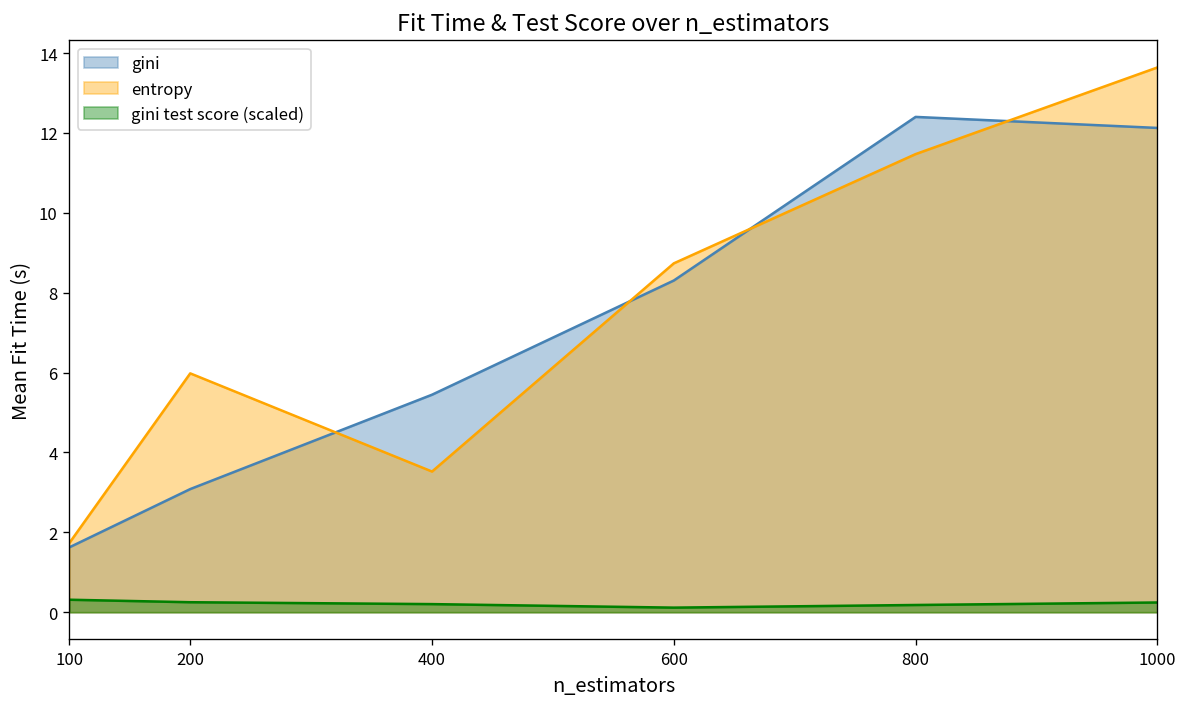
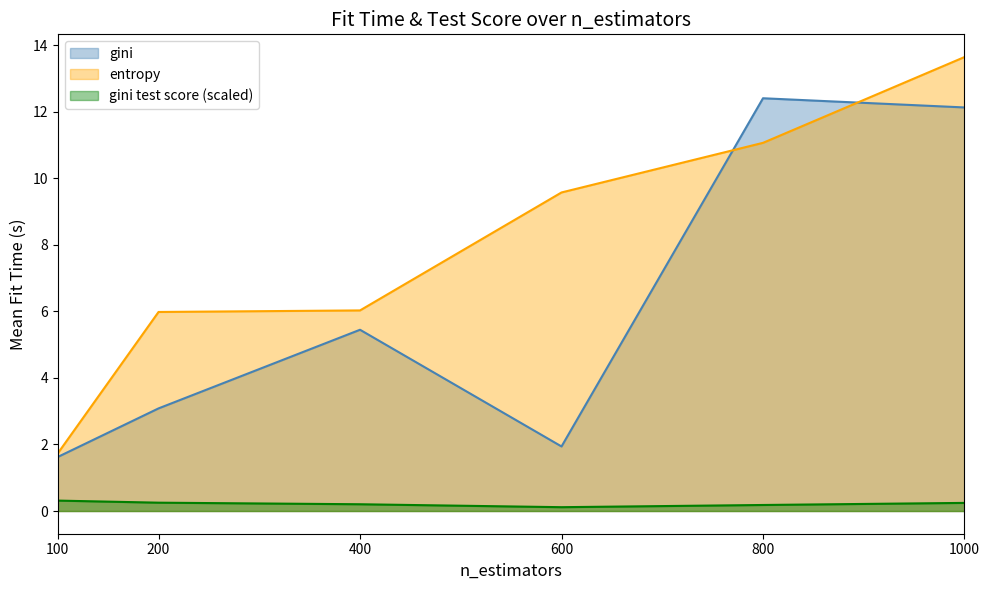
  {
    "gini": {
      "100": 1.6,
      "200": 3.1,
      "400": 5.4,
-     "600": 8.3,
+     "600": 1.9,
      "800": 12.4,
      "1000": 12.1
    },
    "entropy": {
      "100": 1.7,
      "200": 6.0,
-     "400": 3.5,
-     "600": 8.7,
-     "800": 11.5,
+     "400": 6.0,
+     "600": 9.6,
+     "800": 11.1,
      "1000": 13.6
    },
    "gini test score (scaled)": {
      "100": 0.3,
      "200": 0.3,
      "400": 0.2,
      "600": 0.1,
      "800": 0.2,
      "1000": 0.2
    }
  }
